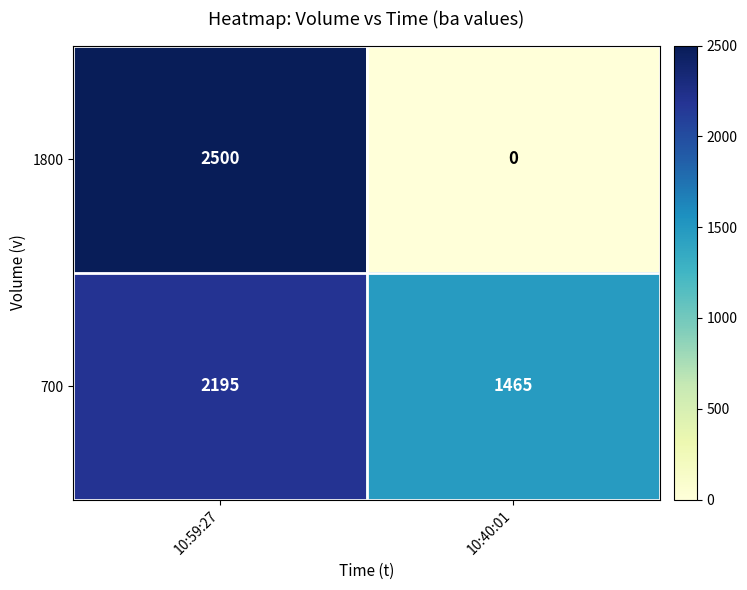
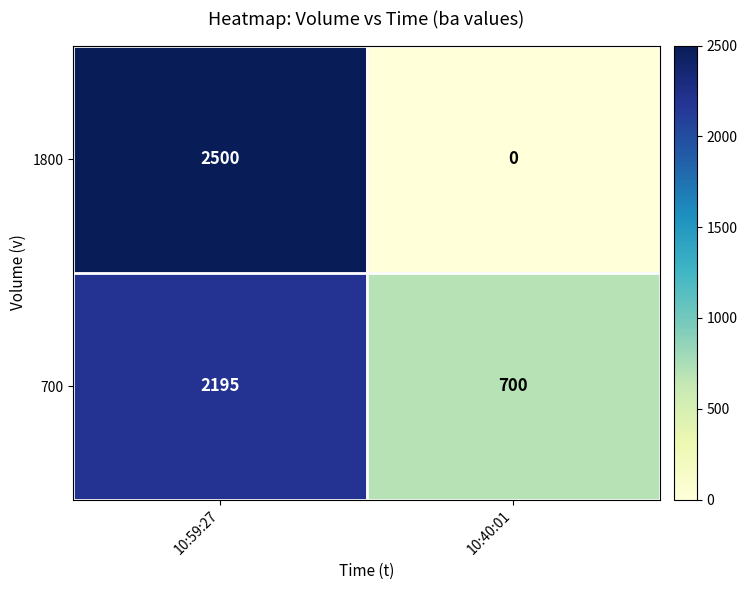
  {
    "1800": {
      "10:59:27": 2500,
      "10:40:01": 0
    },
    "700": {
      "10:59:27": 2195,
-     "10:40:01": 1465
+     "10:40:01": 700
    }
  }
